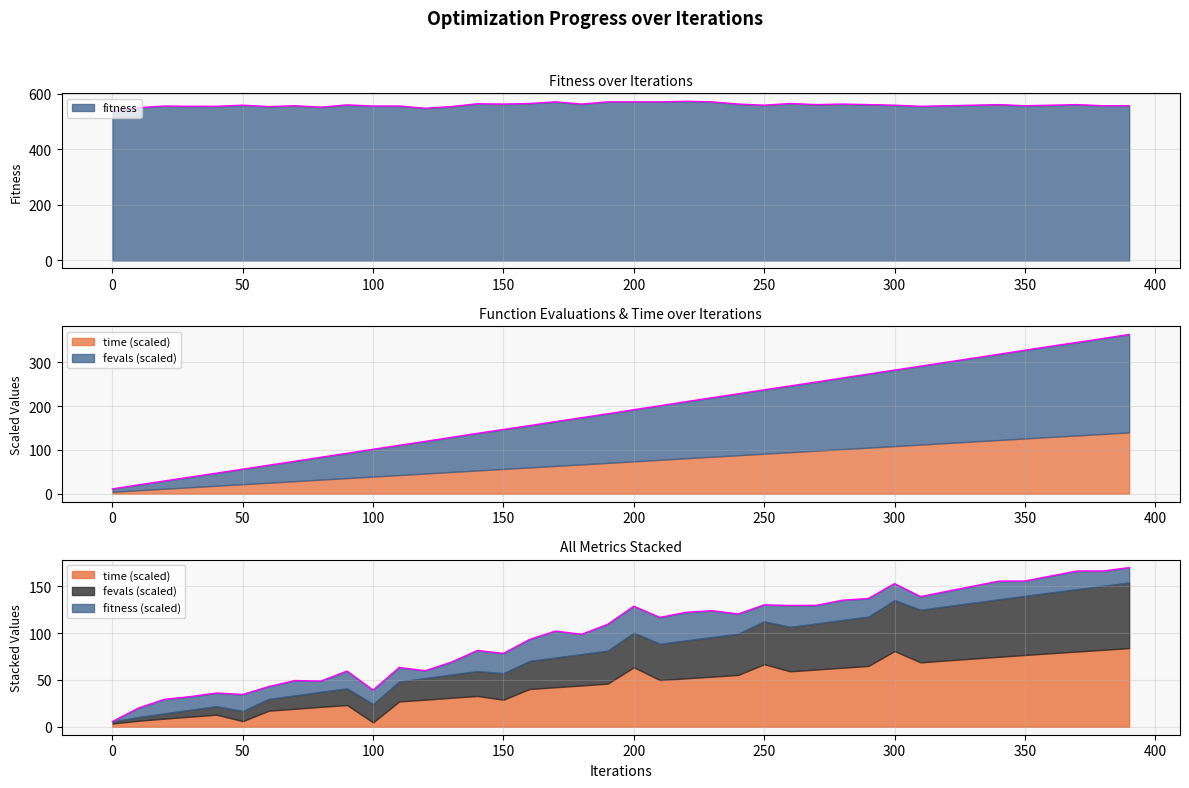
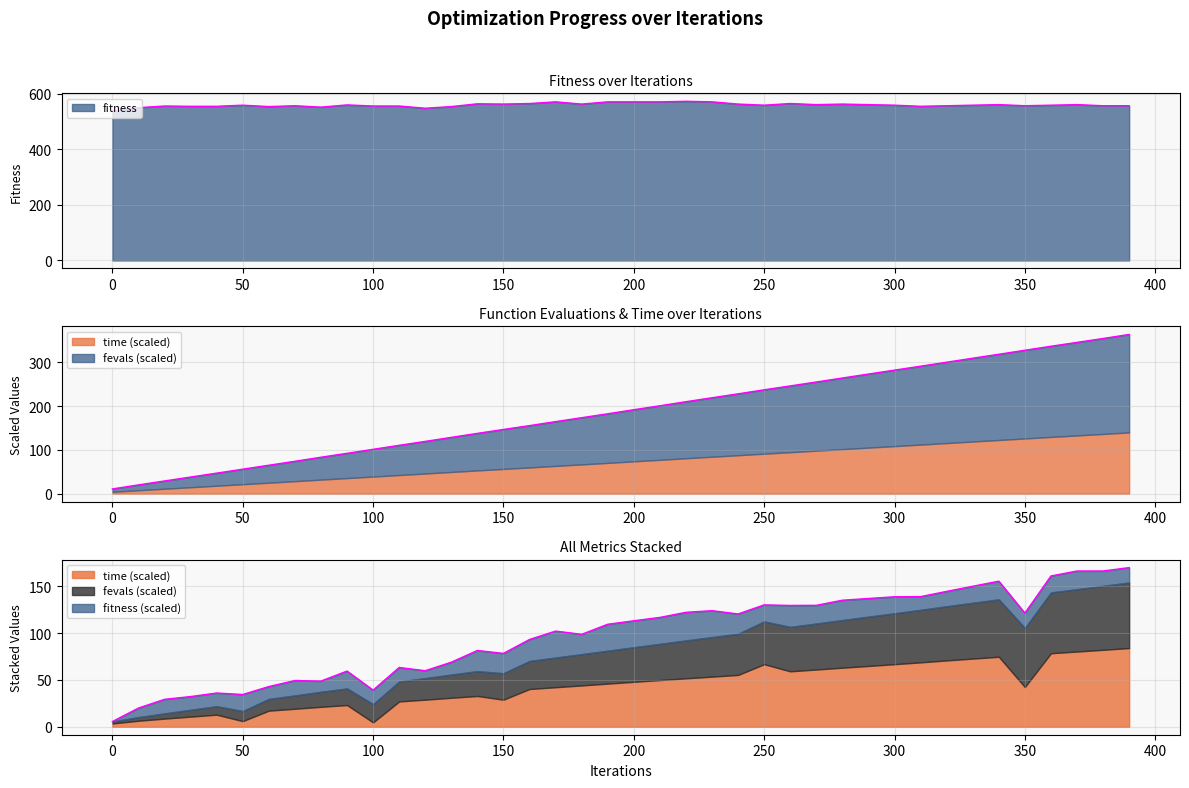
  {
    "Fitness over Iterations": {
      "50": 560,
      "100": 560,
      "150": 560,
      "200": 570,
      "250": 560,
      "300": 560,
      "350": 560
    },
    "Function Evaluations & Time over Iterations": {
      "time (scaled)": {
        "50": 20,
        "100": 40,
        "150": 60,
        "200": 70,
        "250": 90,
        "300": 110,
        "350": 130
      }
    },
    "All Metrics Stacked": {
      "time (scaled)": {
        "50": 10,
        "100": 0,
        "150": 30,
-       "200": 60,
+       "200": 50,
        "250": 70,
-       "300": 80,
-       "350": 80
+       "300": 70,
+       "350": 40
      },
      "fevals (scaled)": {
        "50": 10,
        "100": 20,
        "150": 30,
        "200": 40,
        "250": 50,
        "300": 50,
        "350": 60
      },
      "fitness (scaled)": {
        "50": 20,
        "100": 20,
        "150": 20,
        "200": 30,
        "250": 20,
        "300": 20,
        "350": 20
      }
    }
  }
